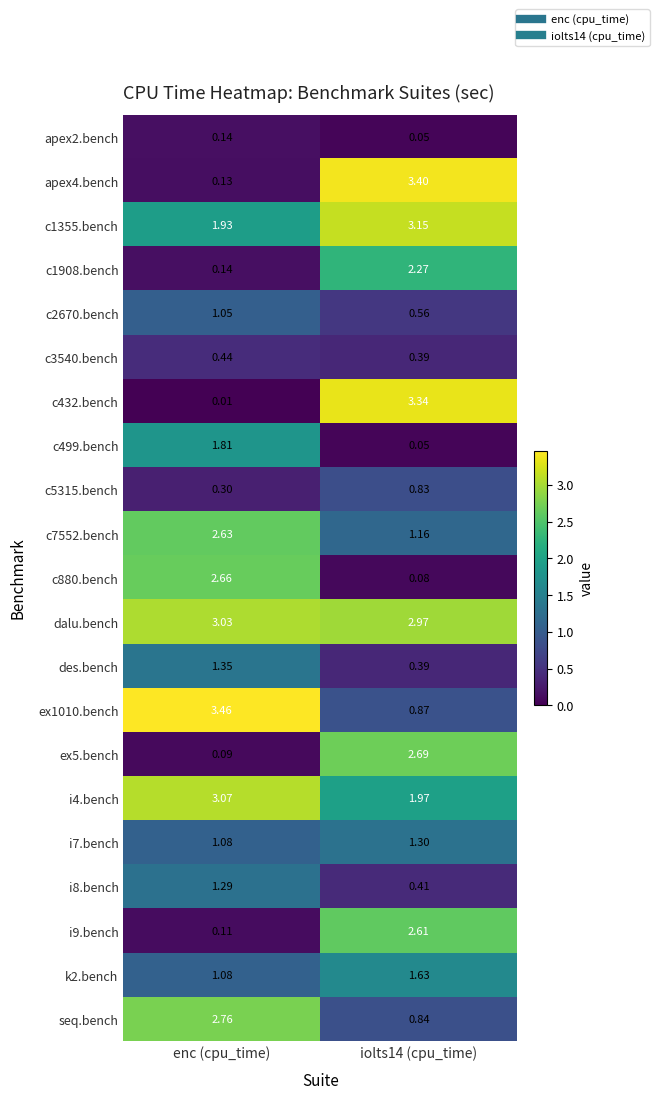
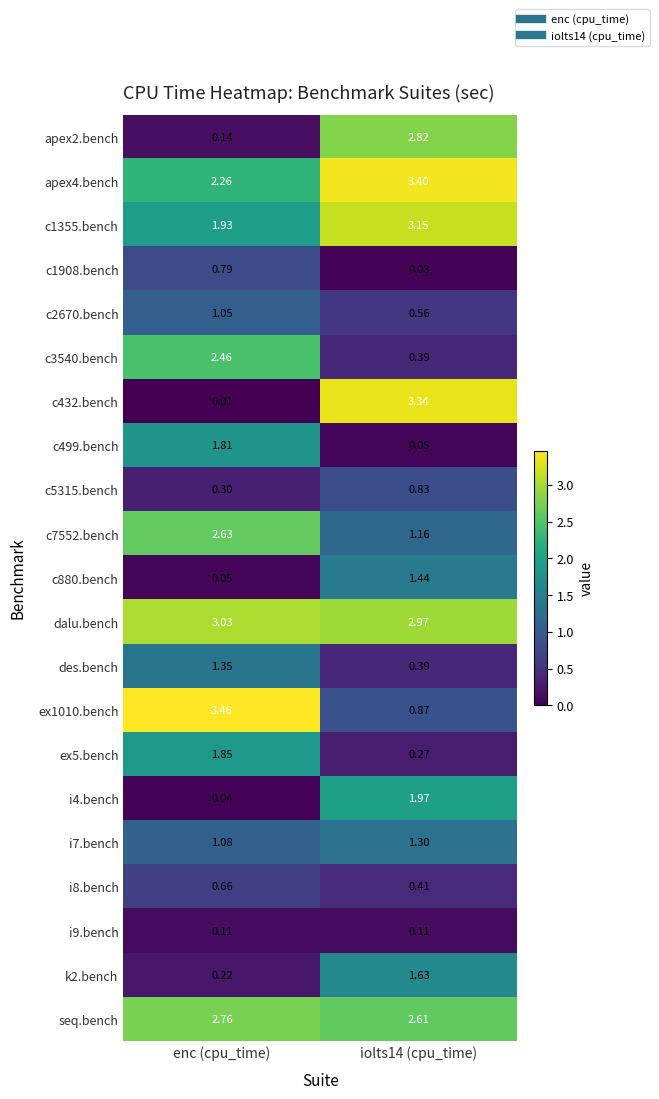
  {
    "apex2.bench": {
      "enc (cpu_time)": 0.14,
-     "iolts14 (cpu_time)": 0.05
+     "iolts14 (cpu_time)": 2.82
    },
    "apex4.bench": {
-     "enc (cpu_time)": 0.13,
+     "enc (cpu_time)": 2.26,
      "iolts14 (cpu_time)": 3.40
    },
    "c1355.bench": {
      "enc (cpu_time)": 1.93,
      "iolts14 (cpu_time)": 3.15
    },
    "c1908.bench": {
-     "enc (cpu_time)": 0.14,
-     "iolts14 (cpu_time)": 2.27
+     "enc (cpu_time)": 0.79,
+     "iolts14 (cpu_time)": 0.03
    },
    "c2670.bench": {
      "enc (cpu_time)": 1.05,
      "iolts14 (cpu_time)": 0.56
    },
    "c3540.bench": {
-     "enc (cpu_time)": 0.44,
+     "enc (cpu_time)": 2.46,
      "iolts14 (cpu_time)": 0.39
    },
    "c432.bench": {
      "enc (cpu_time)": 0.01,
      "iolts14 (cpu_time)": 3.34
    },
    "c499.bench": {
      "enc (cpu_time)": 1.81,
      "iolts14 (cpu_time)": 0.05
    },
    "c5315.bench": {
      "enc (cpu_time)": 0.30,
      "iolts14 (cpu_time)": 0.83
    },
    "c7552.bench": {
      "enc (cpu_time)": 2.63,
      "iolts14 (cpu_time)": 1.16
    },
    "c880.bench": {
-     "enc (cpu_time)": 2.66,
-     "iolts14 (cpu_time)": 0.08
+     "enc (cpu_time)": 0.05,
+     "iolts14 (cpu_time)": 1.44
    },
    "dalu.bench": {
      "enc (cpu_time)": 3.03,
      "iolts14 (cpu_time)": 2.97
    },
    "des.bench": {
      "enc (cpu_time)": 1.35,
      "iolts14 (cpu_time)": 0.39
    },
    "ex1010.bench": {
      "enc (cpu_time)": 3.46,
      "iolts14 (cpu_time)": 0.87
    },
    "ex5.bench": {
-     "enc (cpu_time)": 0.09,
-     "iolts14 (cpu_time)": 2.69
+     "enc (cpu_time)": 1.85,
+     "iolts14 (cpu_time)": 0.27
    },
    "i4.bench": {
-     "enc (cpu_time)": 3.07,
+     "enc (cpu_time)": 0.04,
      "iolts14 (cpu_time)": 1.97
    },
    "i7.bench": {
      "enc (cpu_time)": 1.08,
      "iolts14 (cpu_time)": 1.30
    },
    "i8.bench": {
-     "enc (cpu_time)": 1.29,
+     "enc (cpu_time)": 0.66,
      "iolts14 (cpu_time)": 0.41
    },
    "i9.bench": {
      "enc (cpu_time)": 0.11,
-     "iolts14 (cpu_time)": 2.61
+     "iolts14 (cpu_time)": 0.11
    },
    "k2.bench": {
-     "enc (cpu_time)": 1.08,
+     "enc (cpu_time)": 0.22,
      "iolts14 (cpu_time)": 1.63
    },
    "seq.bench": {
      "enc (cpu_time)": 2.76,
-     "iolts14 (cpu_time)": 0.84
+     "iolts14 (cpu_time)": 2.61
    }
  }
